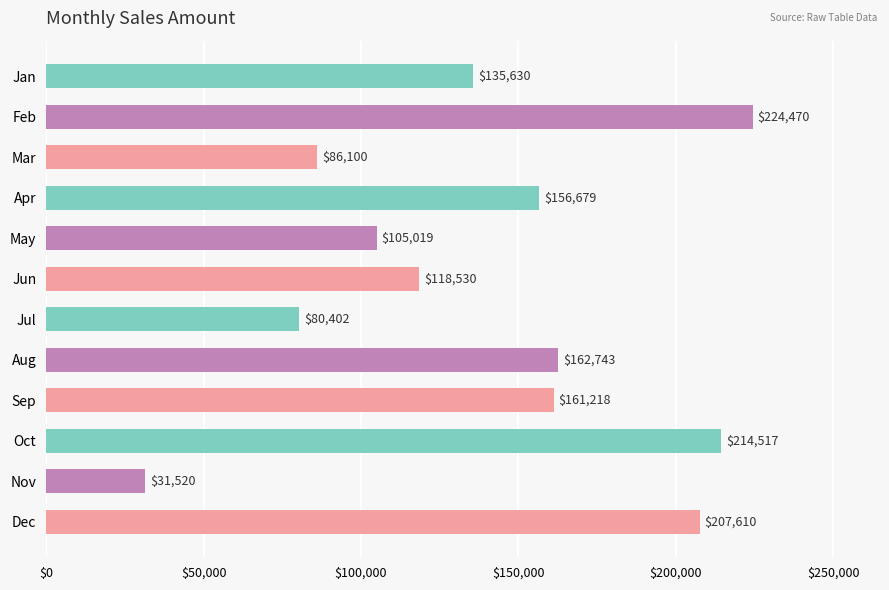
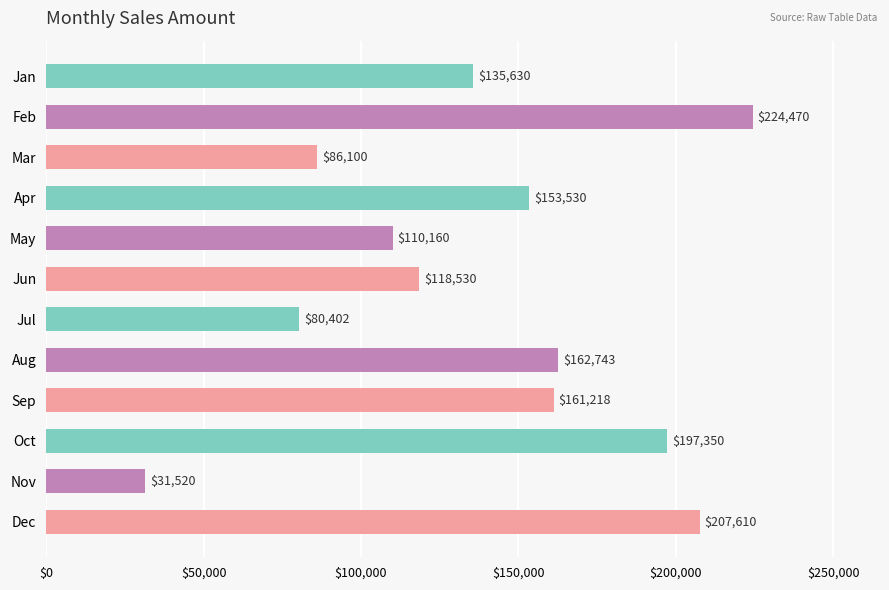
  {
    "Jan": "$135,630",
    "Feb": "$224,470",
    "Mar": "$86,100",
-   "Apr": "$156,679",
-   "May": "$105,019",
+   "Apr": "$153,530",
+   "May": "$110,160",
    "Jun": "$118,530",
    "Jul": "$80,402",
    "Aug": "$162,743",
    "Sep": "$161,218",
-   "Oct": "$214,517",
+   "Oct": "$197,350",
    "Nov": "$31,520",
    "Dec": "$207,610"
  }
